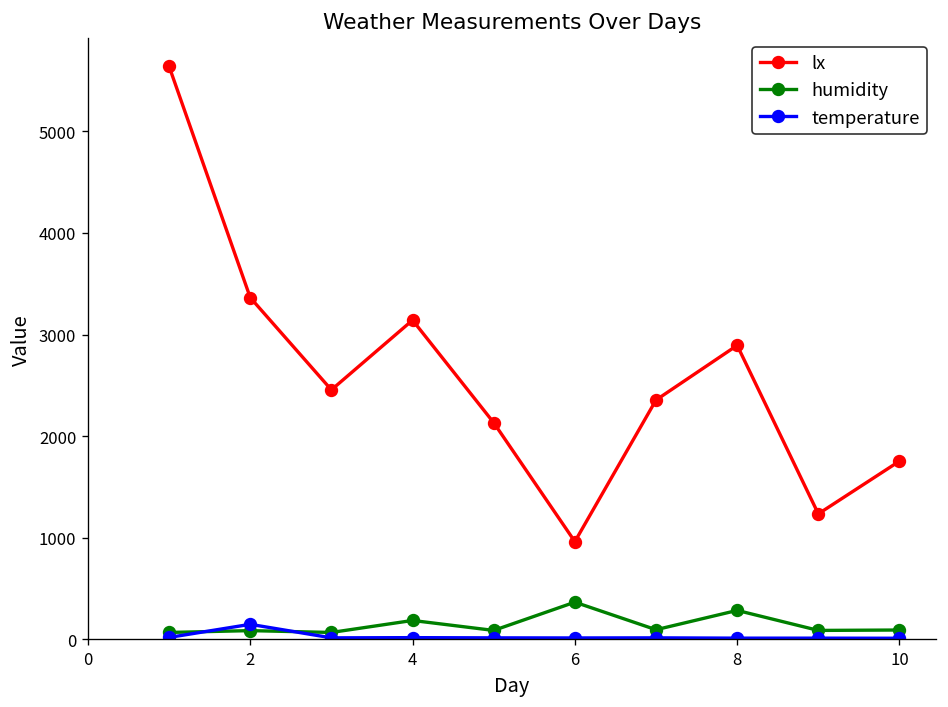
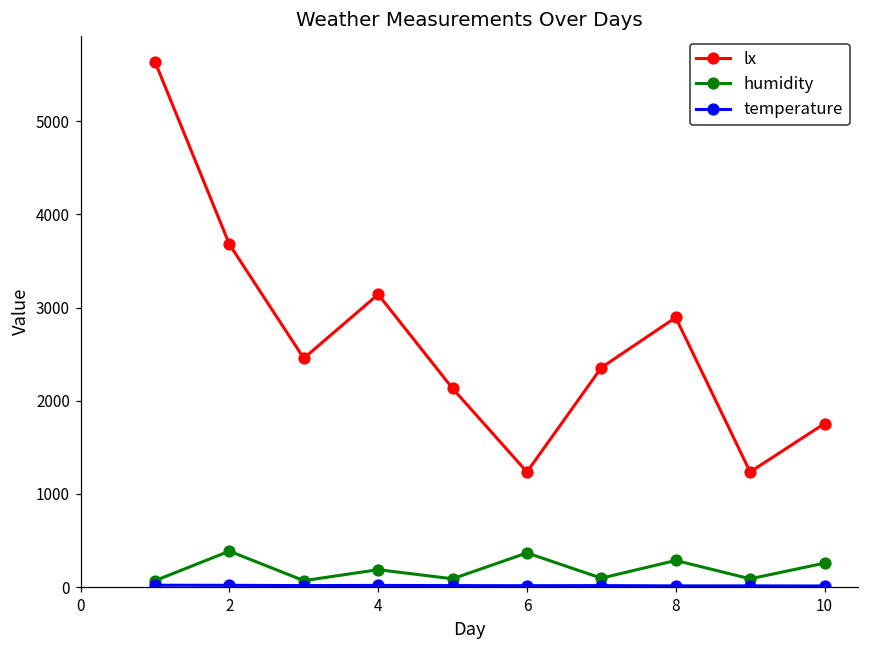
  {
    "lx": {
-     "2": 3400,
+     "2": 3700,
      "4": 3100,
-     "6": 1000,
+     "6": 1200,
      "8": 2900,
      "10": 1800
    },
    "humidity": {
-     "2": 100,
+     "2": 400,
      "4": 200,
      "6": 400,
      "8": 300,
-     "10": 100
+     "10": 300
    },
    "temperature": {
-     "2": 100,
+     "2": 0,
      "4": 0,
      "6": 0,
      "8": 0,
      "10": 0
    }
  }
